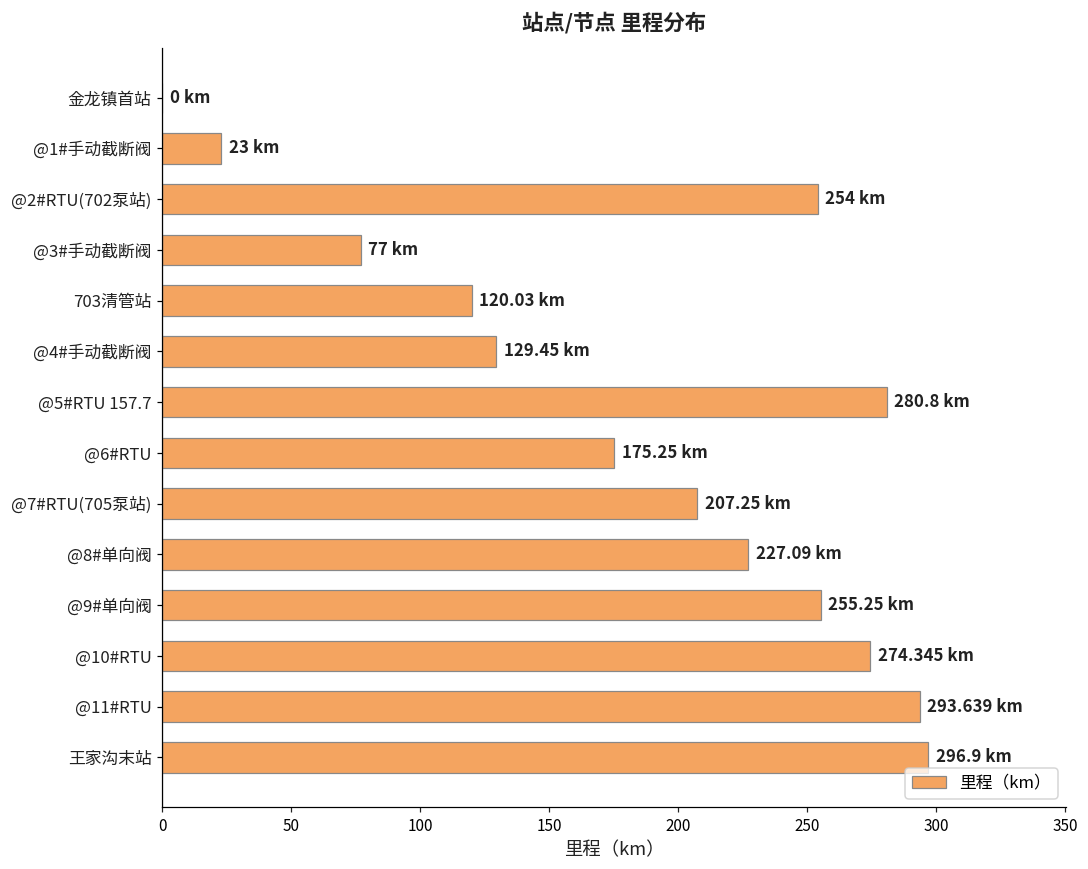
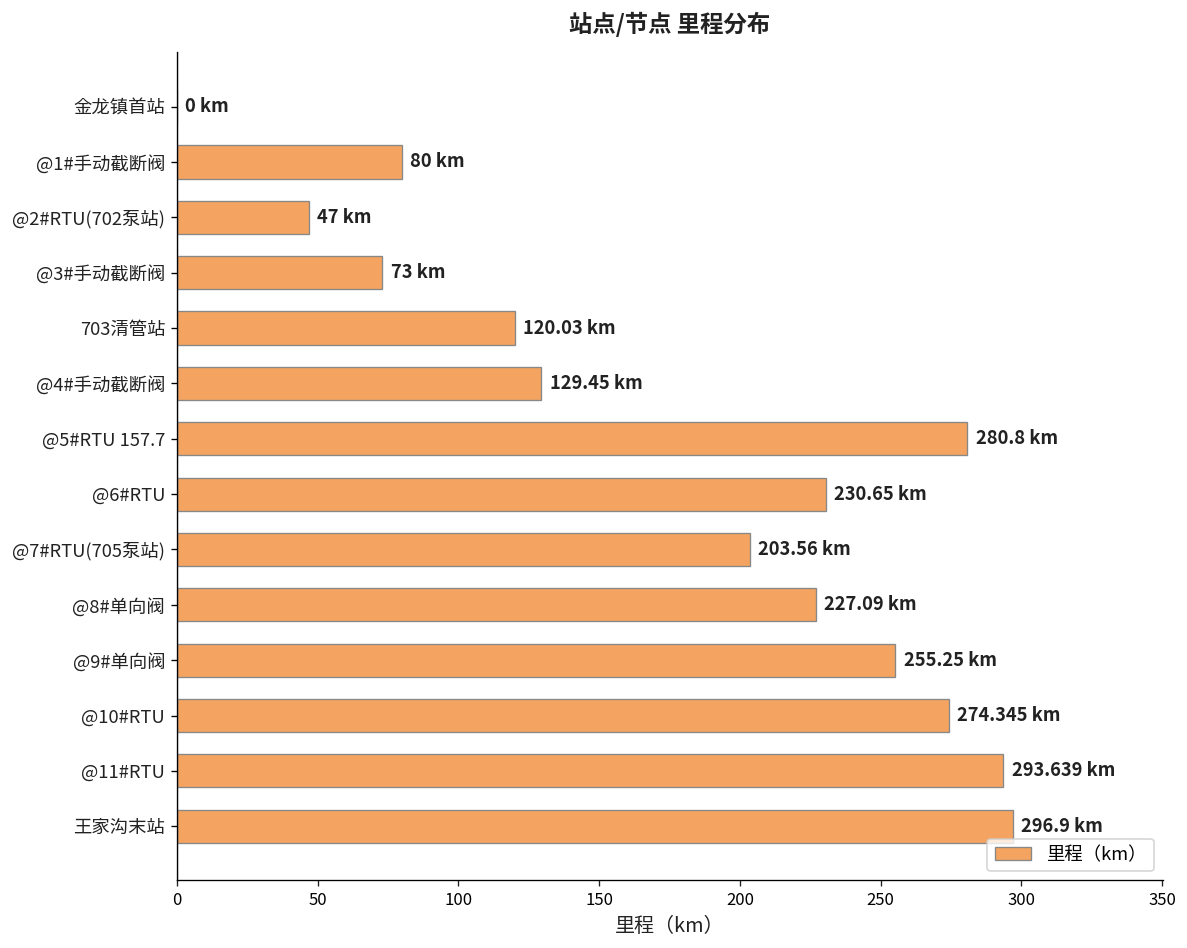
  {
    "金龙镇首站": 0,
-   "@1#手动截断阀": 23,
-   "@2#RTU(702泵站)": 254,
-   "@3#手动截断阀": 77,
+   "@1#手动截断阀": 80,
+   "@2#RTU(702泵站)": 47,
+   "@3#手动截断阀": 73,
    "703清管站": 120.03,
    "@4#手动截断阀": 129.45,
    "@5#RTU 157.7": 280.8,
-   "@6#RTU": 175.25,
-   "@7#RTU(705泵站)": 207.25,
+   "@6#RTU": 230.65,
+   "@7#RTU(705泵站)": 203.56,
    "@8#单向阀": 227.09,
    "@9#单向阀": 255.25,
    "@10#RTU": 274.345,
    "@11#RTU": 293.639,
    "王家沟末站": 296.9
  }
